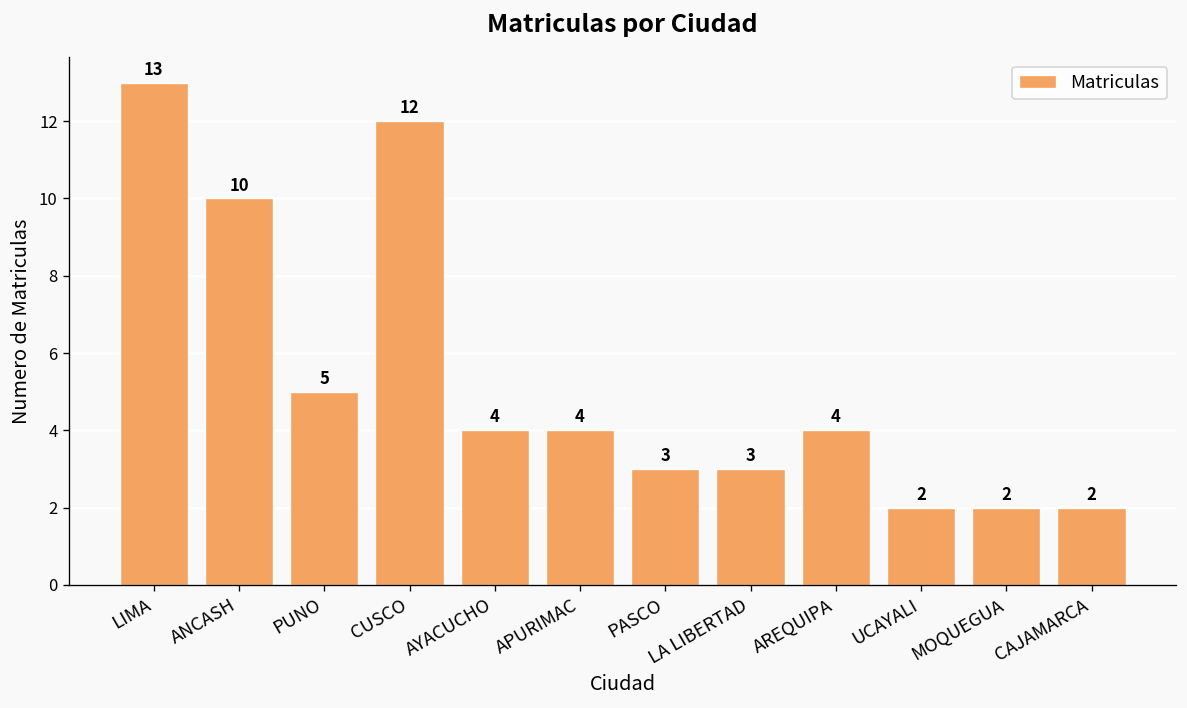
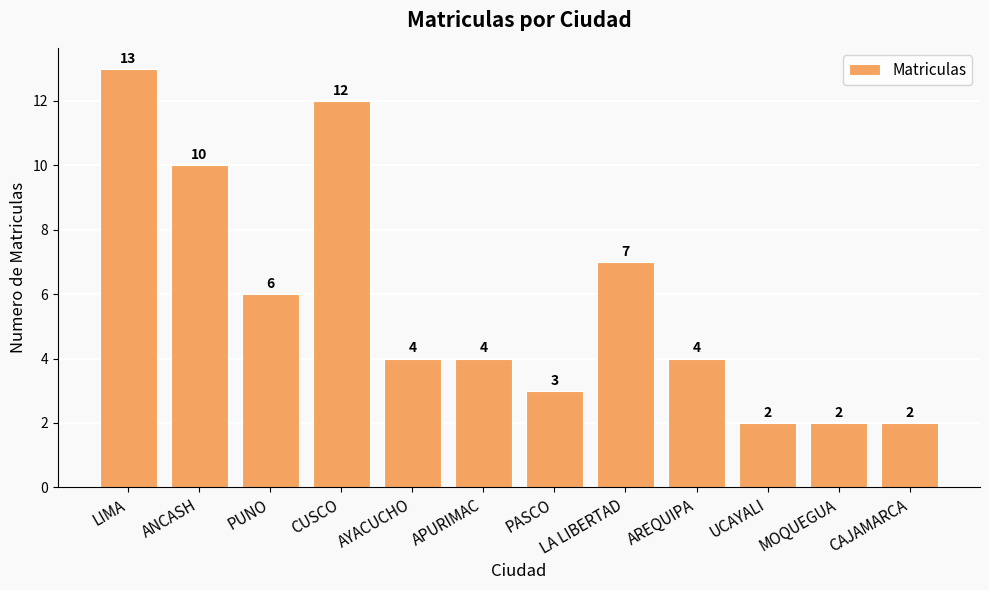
  {
    "LIMA": 13,
    "ANCASH": 10,
-   "PUNO": 5,
+   "PUNO": 6,
    "CUSCO": 12,
    "AYACUCHO": 4,
    "APURIMAC": 4,
    "PASCO": 3,
-   "LA LIBERTAD": 3,
+   "LA LIBERTAD": 7,
    "AREQUIPA": 4,
    "UCAYALI": 2,
    "MOQUEGUA": 2,
    "CAJAMARCA": 2
  }
